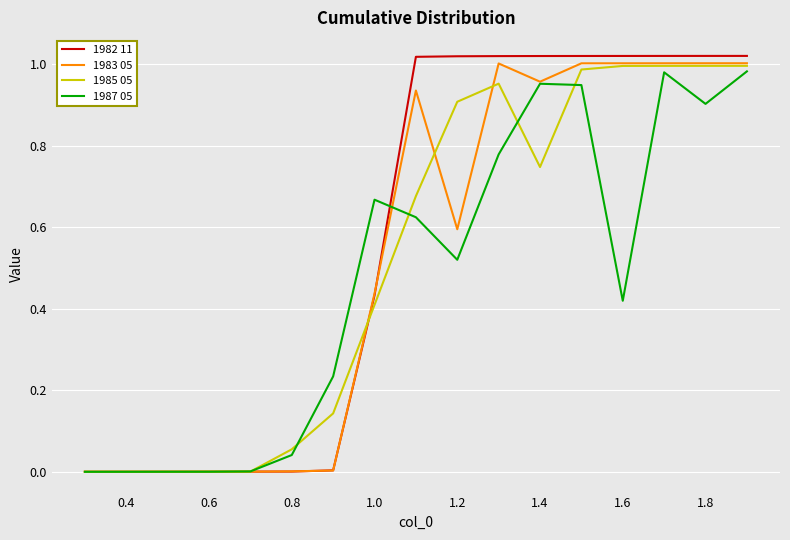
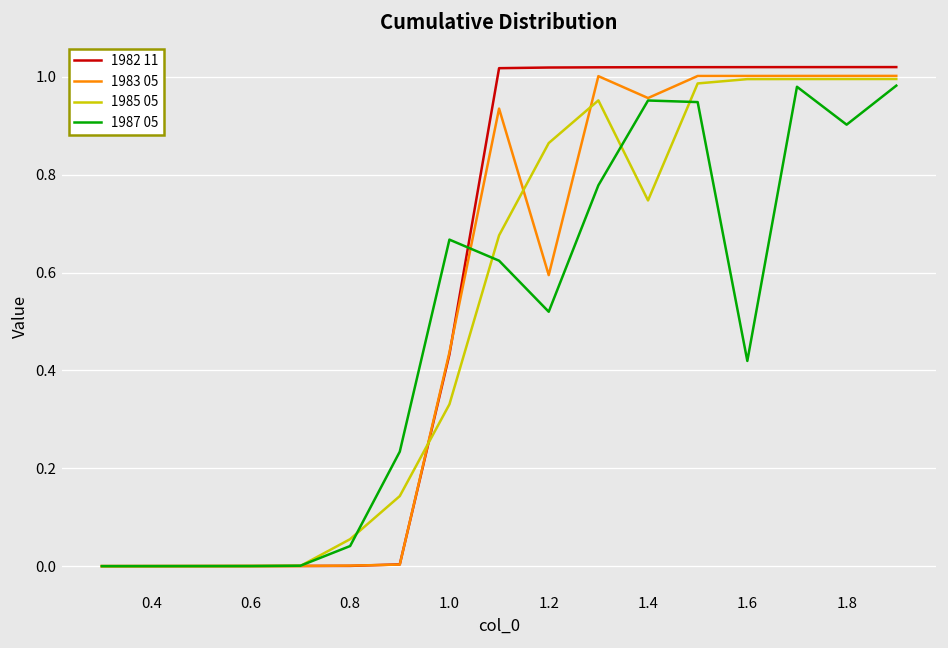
  {
    "1982 11": {
      "1.2": 1.02,
      "1.4": 1.02,
      "1.6": 1.02,
      "1.8": 1.02
    },
    "1983 05": {
      "1.2": 0.59,
      "1.6": 1.00,
      "1.8": 1.00
    },
    "1985 05": {
      "0.8": 0.06,
-     "1.0": 0.41,
-     "1.2": 0.91,
+     "1.0": 0.33,
+     "1.2": 0.86,
      "1.4": 0.75,
      "1.6": 1.00,
      "1.8": 1.00
    },
    "1987 05": {
      "0.8": 0.04,
      "1.0": 0.67,
      "1.2": 0.52,
      "1.6": 0.42,
      "1.8": 0.90
    }
  }
